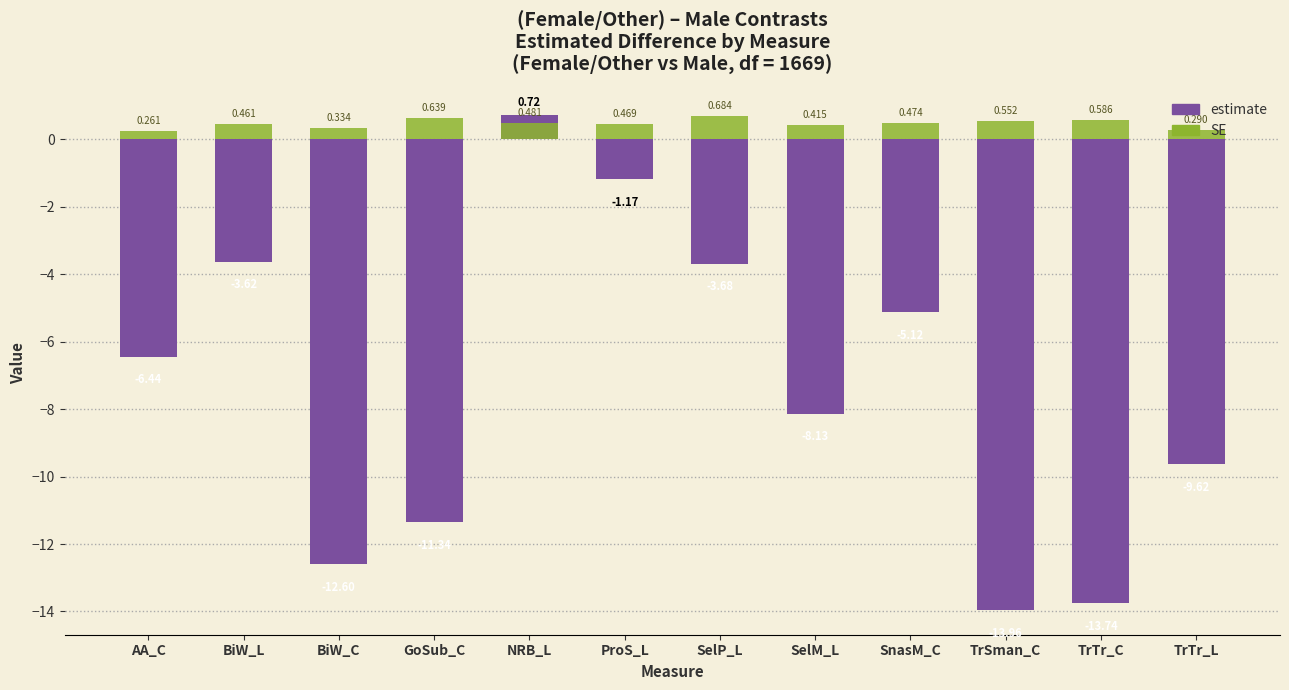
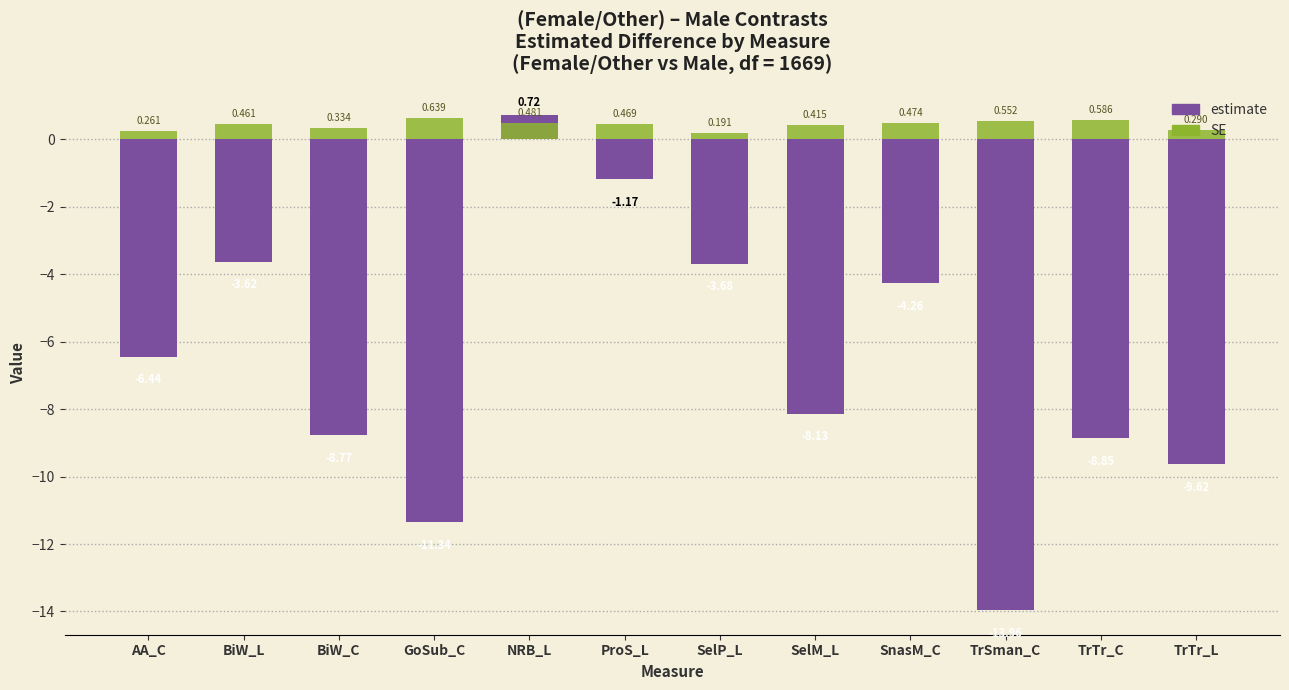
  {
    "estimate": {
      "AA_C": -6.4,
      "BiW_L": -3.6,
-     "BiW_C": -12.6,
+     "BiW_C": -8.8,
      "GoSub_C": -11.3,
      "SelP_L": -3.7,
      "SelM_L": -8.1,
-     "SnasM_C": -5.1,
+     "SnasM_C": -4.3,
      "TrSman_C": -14.0,
-     "TrTr_C": -13.7,
+     "TrTr_C": -8.9,
      "TrTr_L": -9.6
    },
    "SE": {
      "AA_C": 0.261,
      "BiW_L": 0.461,
      "BiW_C": 0.334,
      "GoSub_C": 0.639,
      "ProS_L": 0.469,
-     "SelP_L": 0.684,
+     "SelP_L": 0.191,
      "SelM_L": 0.415,
      "SnasM_C": 0.474,
      "TrSman_C": 0.552,
      "TrTr_C": 0.586,
      "TrTr_L": 0.290
    }
  }
